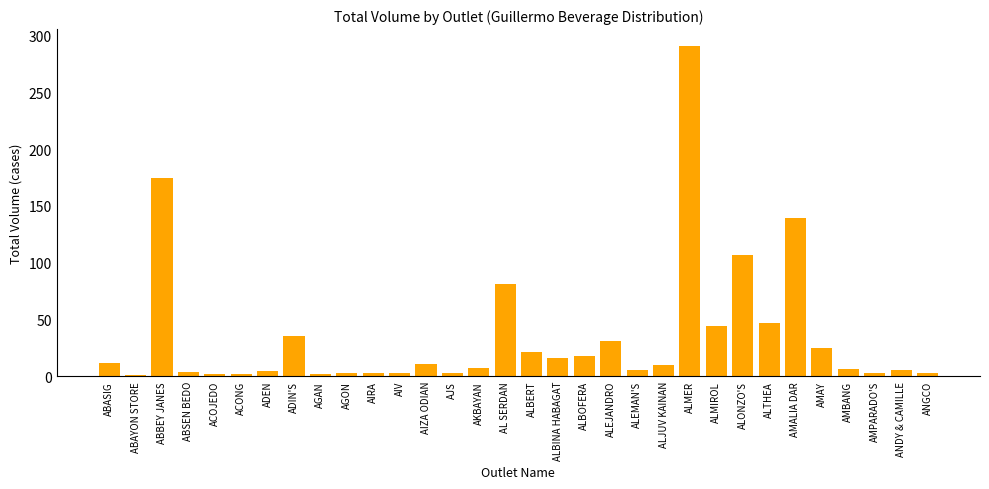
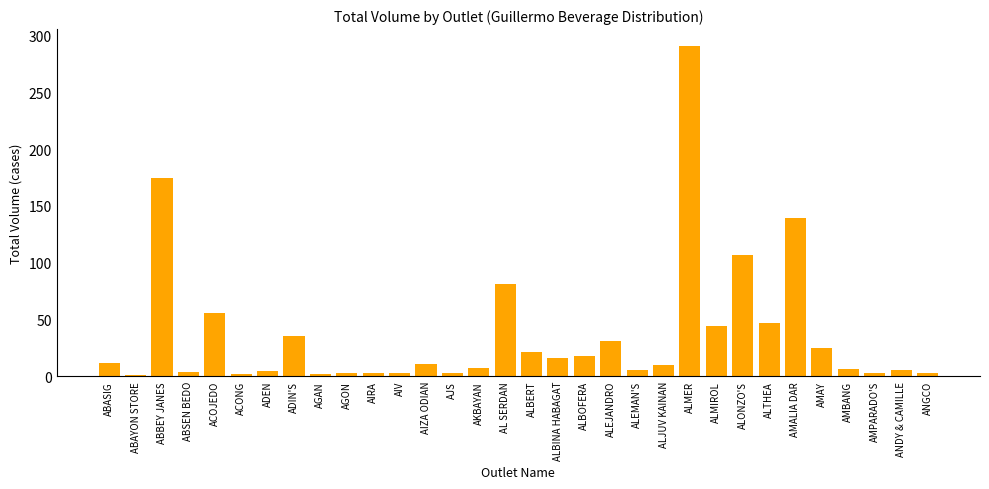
  {
    "ABASIG": 12,
    "ABBEY JANES": 174,
    "ABSEN BEDO": 4,
-   "ACOJEDO": 2,
+   "ACOJEDO": 55,
    "ADEN": 5,
    "ADIN'S": 35,
    "AGON": 3,
    "AIRA": 3,
    "AIV": 2,
    "AIZA ODIAN": 11,
    "AJS": 3,
    "AKBAYAN": 7,
    "AL SERDAN": 81,
    "ALBERT": 21,
    "ALBINA HABAGAT": 16,
    "ALBOFERA": 18,
    "ALEJANDRO": 31,
    "ALEMAN'S": 5,
    "ALJUV KAINAN": 10,
    "ALMER": 291,
    "ALMIROL": 44,
    "ALONZO'S": 107,
    "ALTHEA": 47,
    "AMALIA DAR": 139,
    "AMAY": 25,
    "AMBANG": 6,
    "AMPARADO'S": 2,
    "ANDY & CAMILLE": 5,
    "ANGCO": 2
  }
